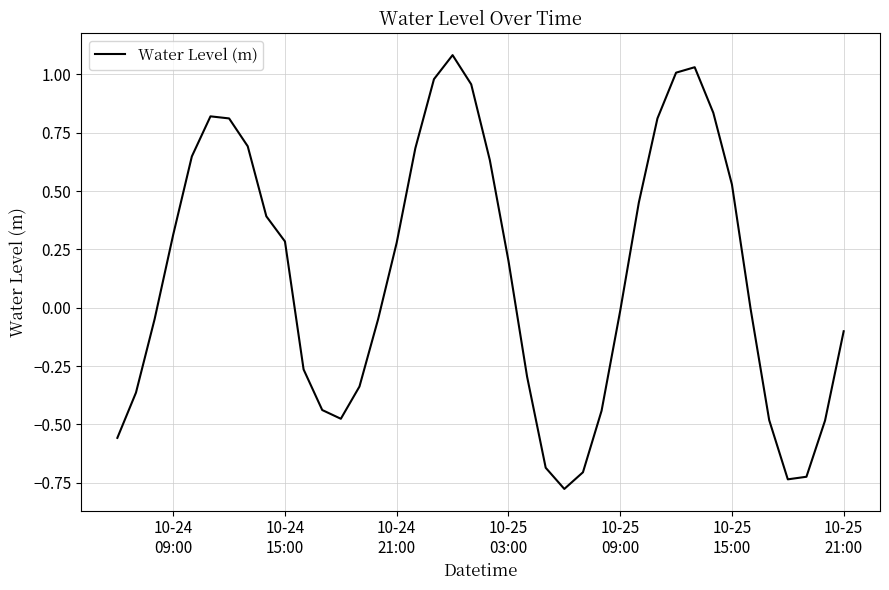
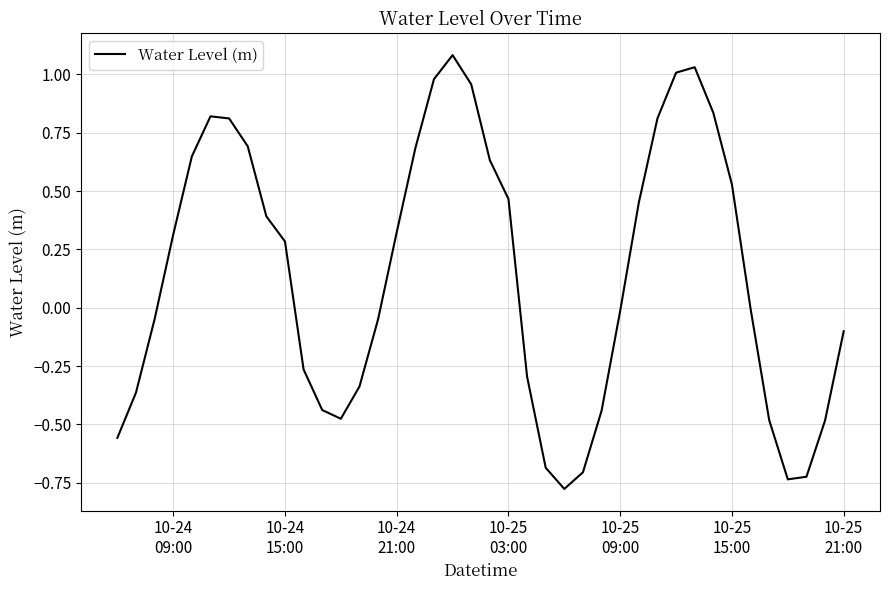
  {
    "10-24 09:00": 0.31,
    "10-24 15:00": 0.28,
-   "10-24 21:00": 0.28,
-   "10-25 03:00": 0.20,
+   "10-24 21:00": 0.32,
+   "10-25 03:00": 0.47,
    "10-25 09:00": -0.01,
    "10-25 15:00": 0.53,
    "10-25 21:00": -0.10
  }
